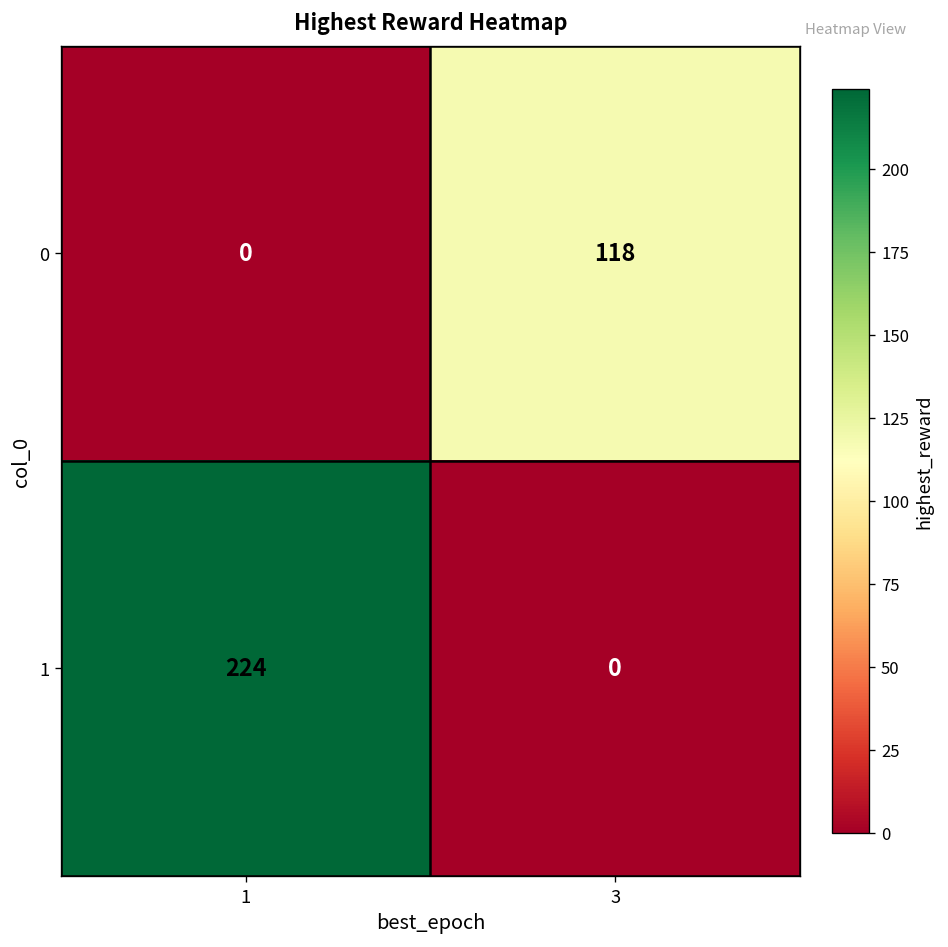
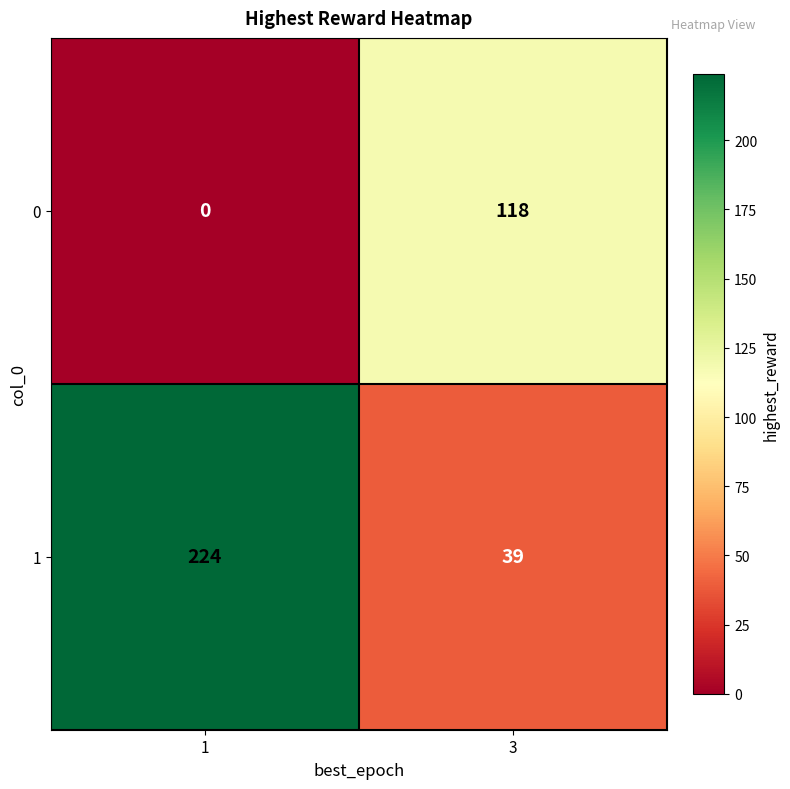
  {
    "0": {
      "1": 0,
      "3": 118
    },
    "1": {
      "1": 224,
-     "3": 0
+     "3": 39
    }
  }
